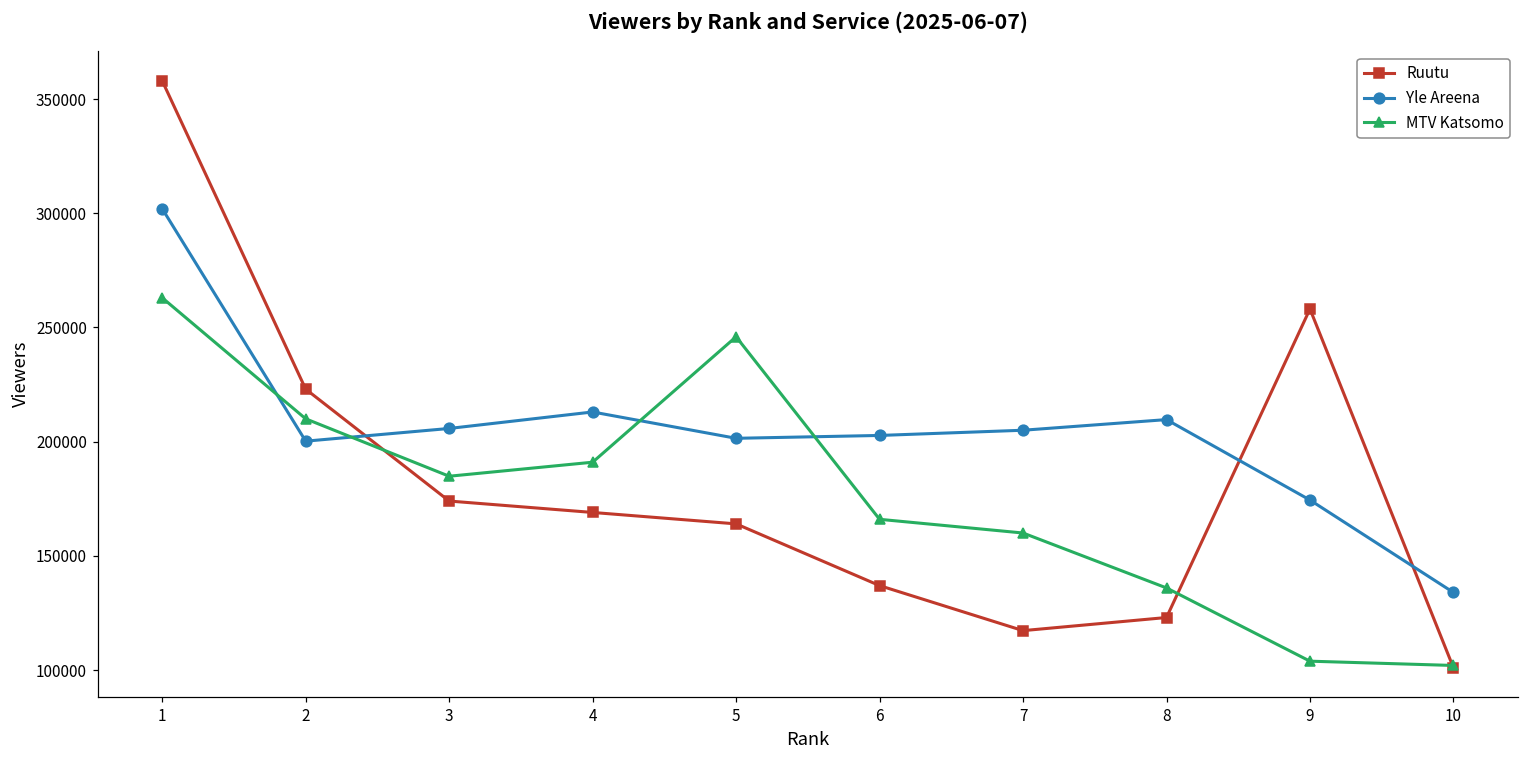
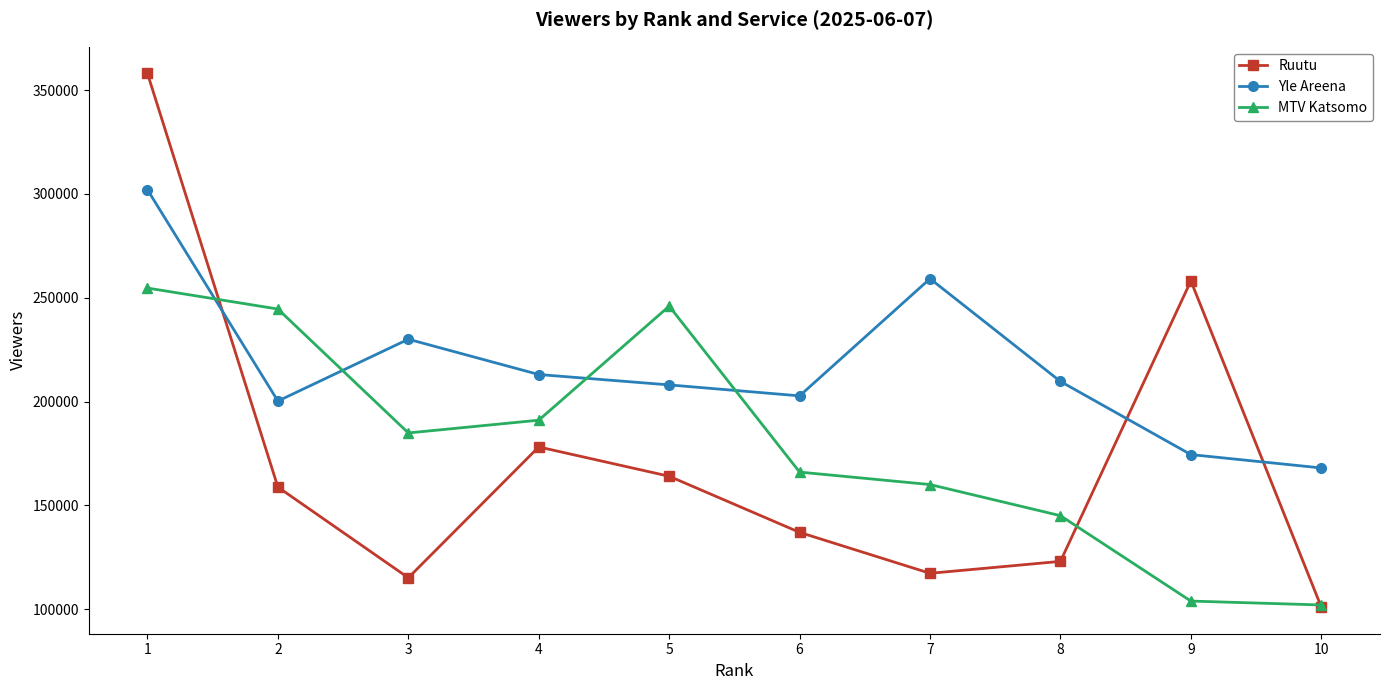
  {
    "Ruutu": {
      "1": 358000,
-     "2": 223000,
-     "3": 174000,
-     "4": 169000,
+     "2": 159000,
+     "3": 115000,
+     "4": 178000,
      "5": 164000,
      "6": 137000,
      "7": 117000,
      "8": 123000,
      "9": 258000
    },
    "Yle Areena": {
      "1": 302000,
      "2": 200000,
-     "3": 206000,
+     "3": 230000,
      "4": 213000,
-     "5": 201000,
+     "5": 208000,
      "6": 203000,
-     "7": 205000,
+     "7": 259000,
      "8": 210000,
      "9": 174000,
-     "10": 134000
+     "10": 168000
    },
    "MTV Katsomo": {
-     "1": 263000,
-     "2": 210000,
+     "1": 255000,
+     "2": 245000,
      "3": 185000,
      "4": 191000,
      "5": 246000,
      "6": 166000,
      "7": 160000,
-     "8": 136000,
+     "8": 145000,
      "9": 104000
    }
  }
